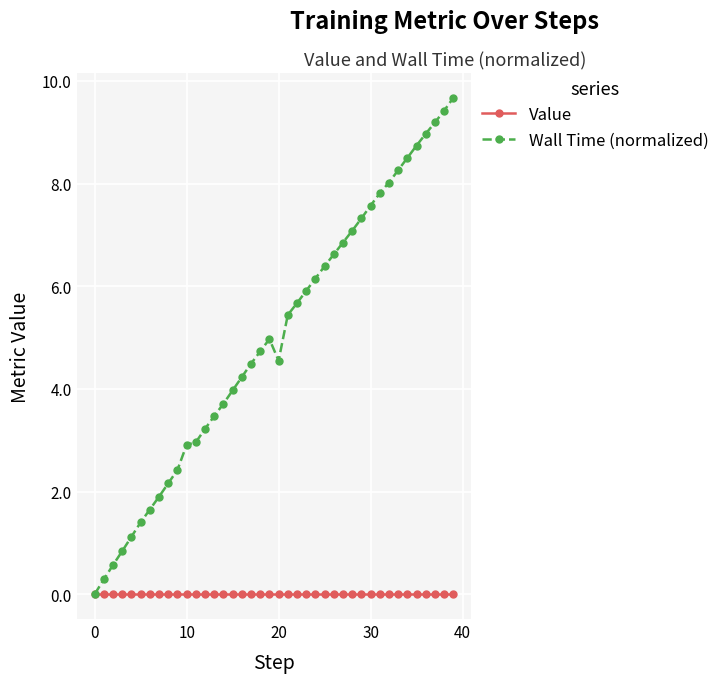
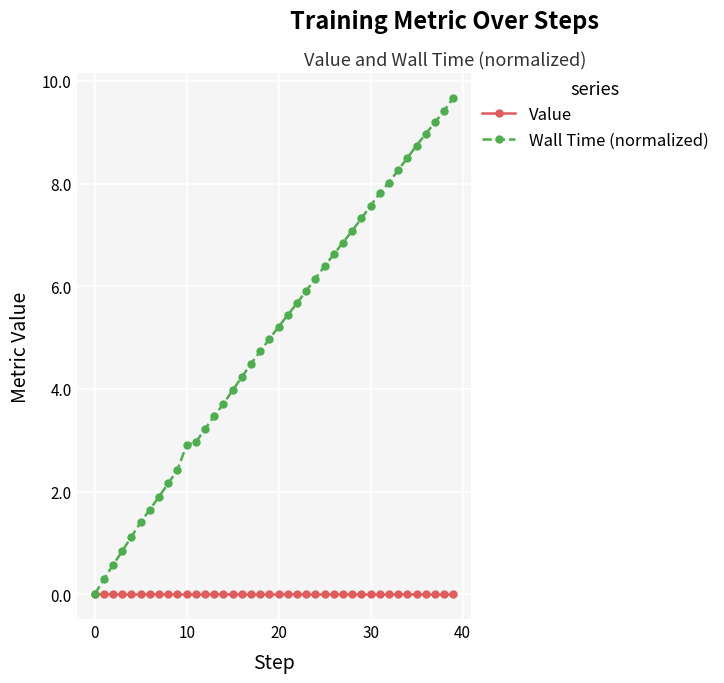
  {
    "Value": {
      "10": 0.0,
      "20": 0.0,
      "30": 0.0
    },
    "Wall Time (normalized)": {
      "10": 2.9,
-     "20": 4.6,
+     "20": 5.2,
      "30": 7.6
    }
  }
